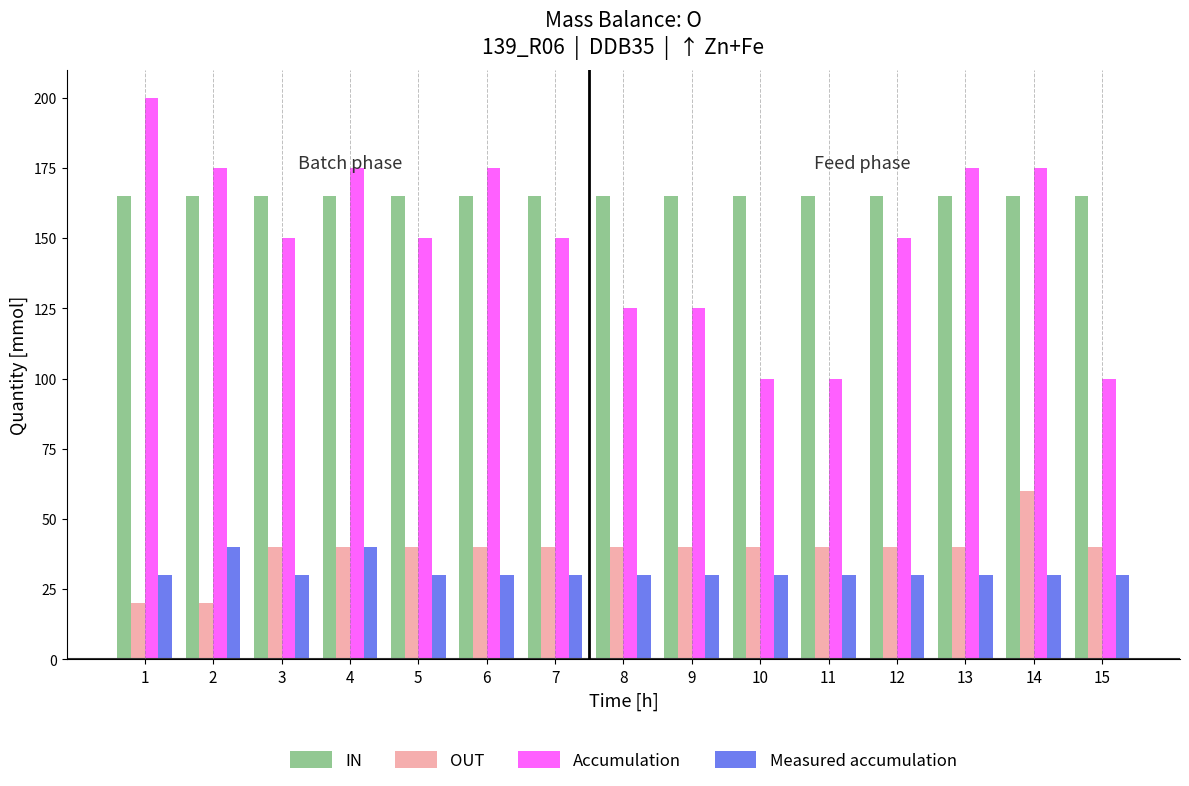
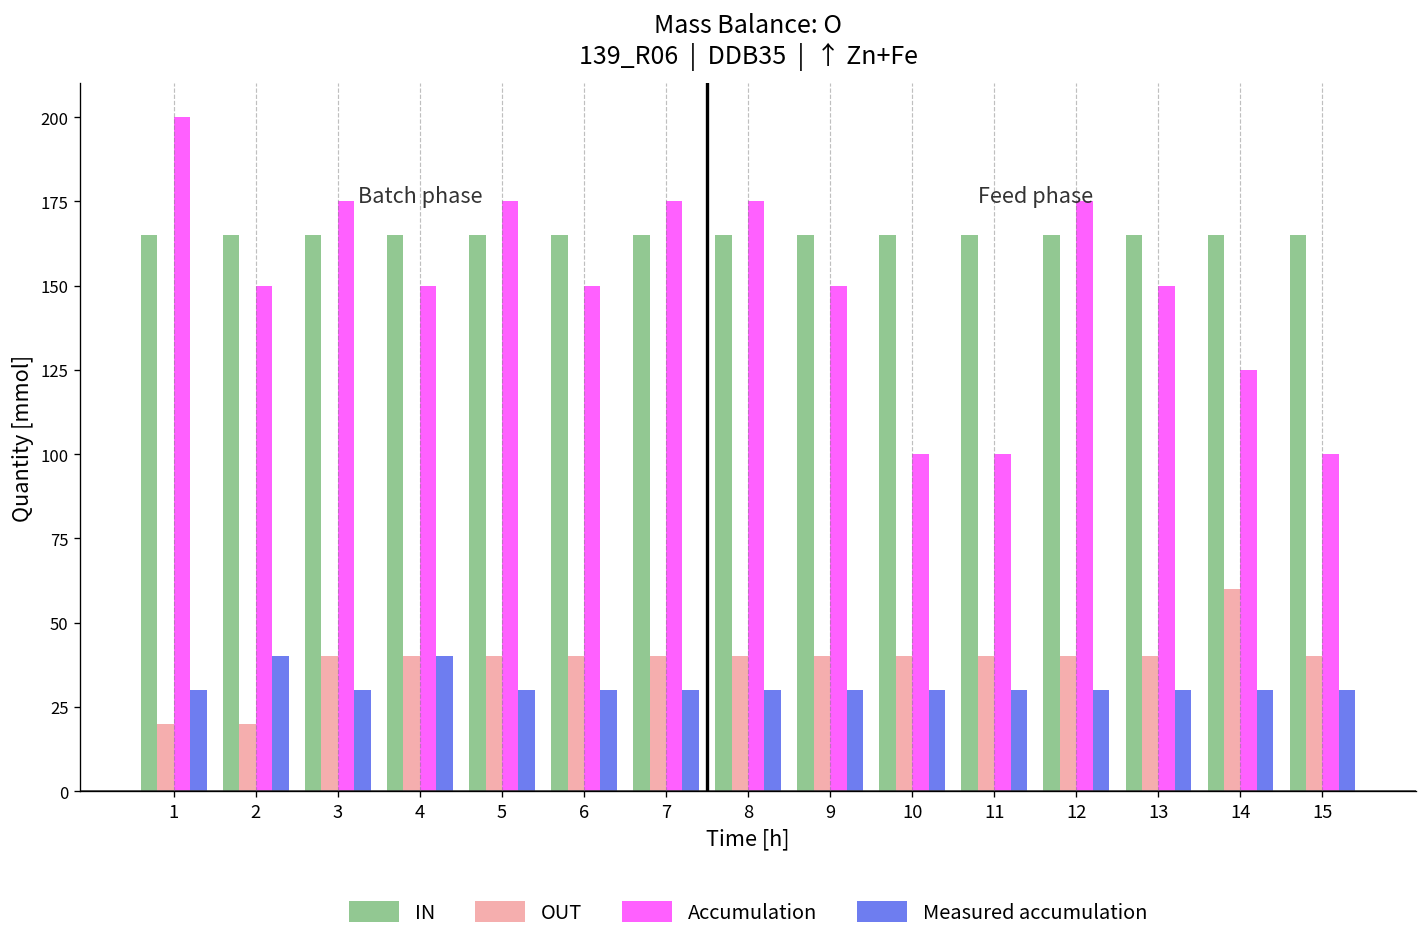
  {
    "IN": {
      "1": 165,
      "2": 165,
      "3": 165,
      "4": 165,
      "5": 165,
      "6": 165,
      "7": 165,
      "8": 165,
      "9": 165,
      "10": 165,
      "11": 165,
      "12": 165,
      "13": 165,
      "14": 165,
      "15": 165
    },
    "OUT": {
      "1": 20,
      "2": 20,
      "3": 40,
      "4": 40,
      "5": 40,
      "6": 40,
      "7": 40,
      "8": 40,
      "9": 40,
      "10": 40,
      "11": 40,
      "12": 40,
      "13": 40,
      "14": 60,
      "15": 40
    },
    "Accumulation": {
      "1": 200,
-     "2": 175,
-     "3": 150,
-     "4": 175,
-     "5": 150,
-     "6": 175,
-     "7": 150,
-     "8": 125,
-     "9": 125,
+     "2": 150,
+     "3": 175,
+     "4": 150,
+     "5": 175,
+     "6": 150,
+     "7": 175,
+     "8": 175,
+     "9": 150,
      "10": 100,
      "11": 100,
-     "12": 150,
-     "13": 175,
-     "14": 175,
+     "12": 175,
+     "13": 150,
+     "14": 125,
      "15": 100
    },
    "Measured accumulation": {
      "1": 30,
      "2": 40,
      "3": 30,
      "4": 40,
      "5": 30,
      "6": 30,
      "7": 30,
      "8": 30,
      "9": 30,
      "10": 30,
      "11": 30,
      "12": 30,
      "13": 30,
      "14": 30,
      "15": 30
    }
  }
